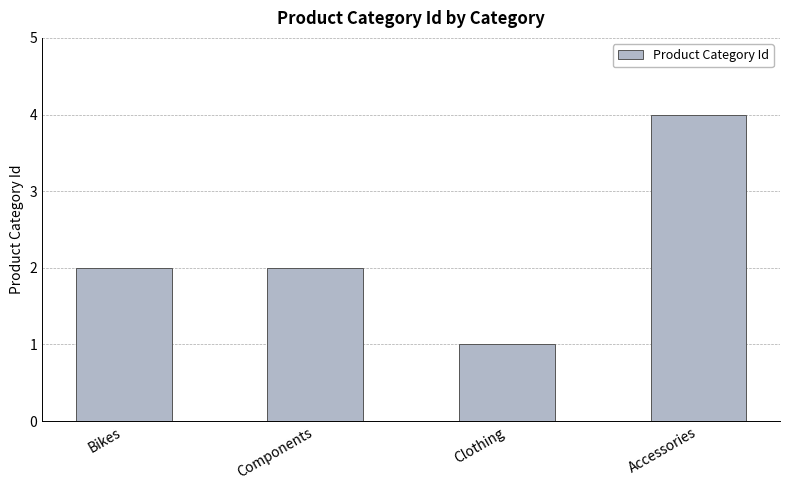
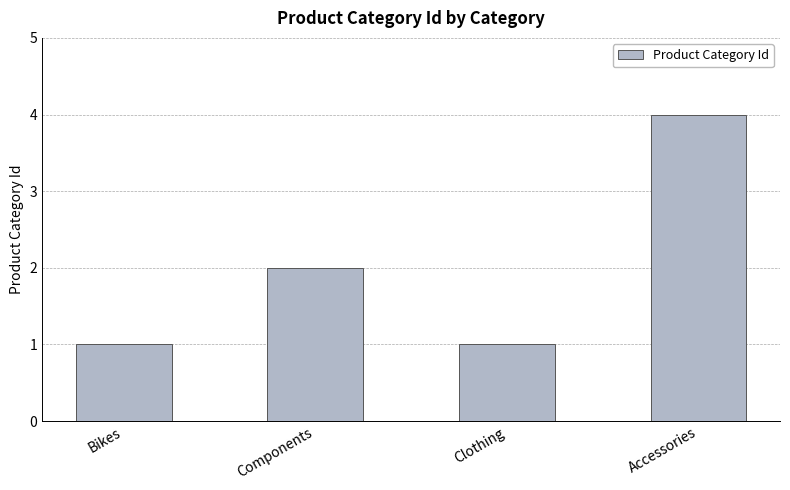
  {
-   "Bikes": 2,
+   "Bikes": 1,
    "Components": 2,
    "Clothing": 1,
    "Accessories": 4
  }
